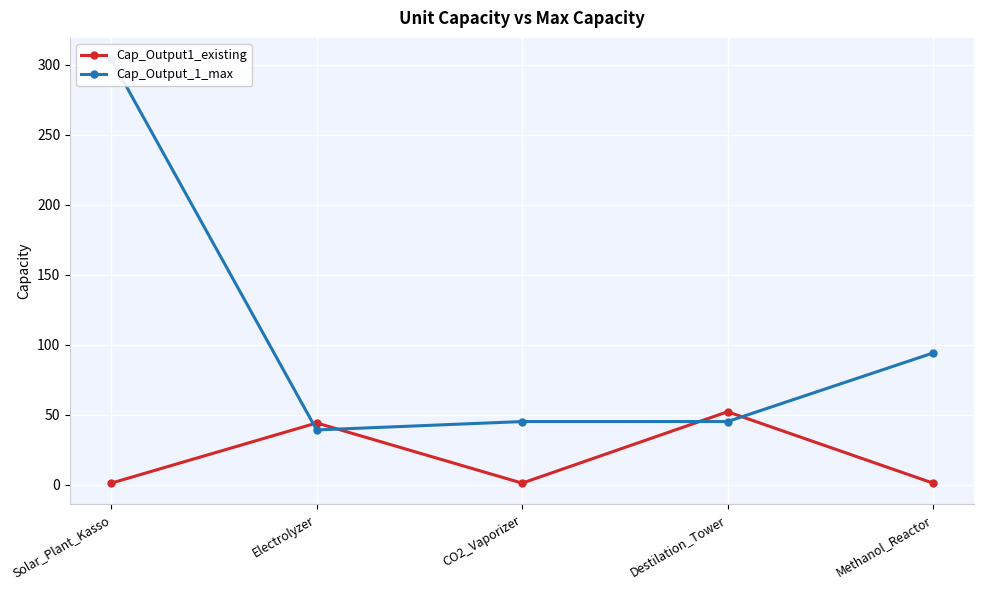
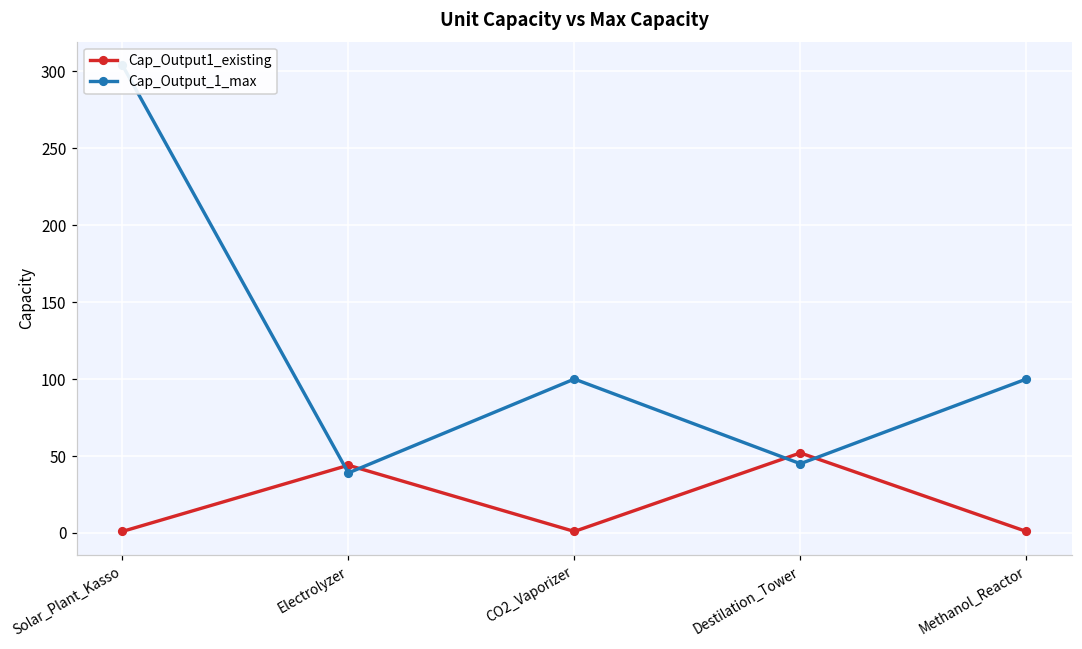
  {
    "Cap_Output1_existing": {
      "Solar_Plant_Kasso": 1,
      "Electrolyzer": 44,
      "CO2_Vaporizer": 1,
      "Destilation_Tower": 52,
      "Methanol_Reactor": 1
    },
    "Cap_Output_1_max": {
      "Electrolyzer": 39,
-     "CO2_Vaporizer": 45,
+     "CO2_Vaporizer": 100,
      "Destilation_Tower": 45,
-     "Methanol_Reactor": 94
+     "Methanol_Reactor": 100
    }
  }
